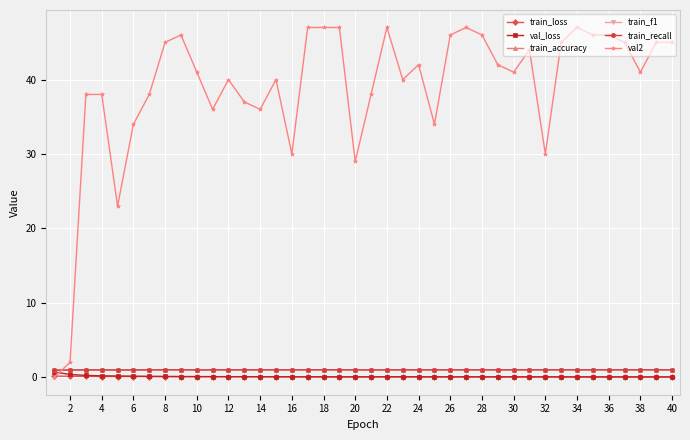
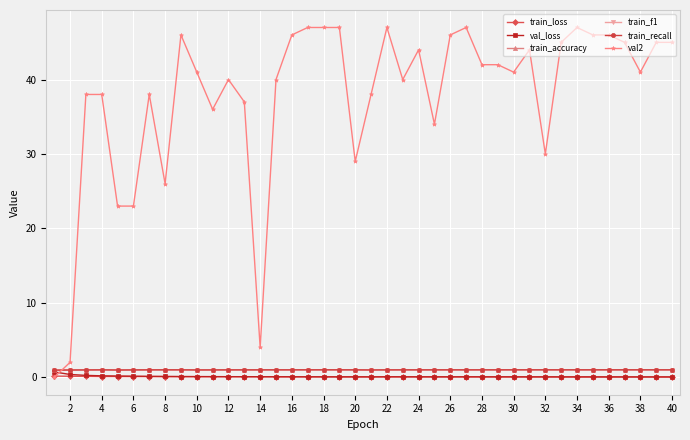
  {
    "val2": {
      "2": 2,
      "4": 38,
-     "6": 34,
-     "8": 45,
+     "6": 23,
+     "8": 26,
      "10": 41,
      "12": 40,
-     "14": 36,
-     "16": 30,
+     "14": 4,
+     "16": 46,
      "18": 47,
      "20": 29,
      "22": 47,
-     "24": 42,
+     "24": 44,
      "26": 46,
-     "28": 46,
+     "28": 42,
      "30": 41,
      "32": 30,
      "38": 41
    }
  }
